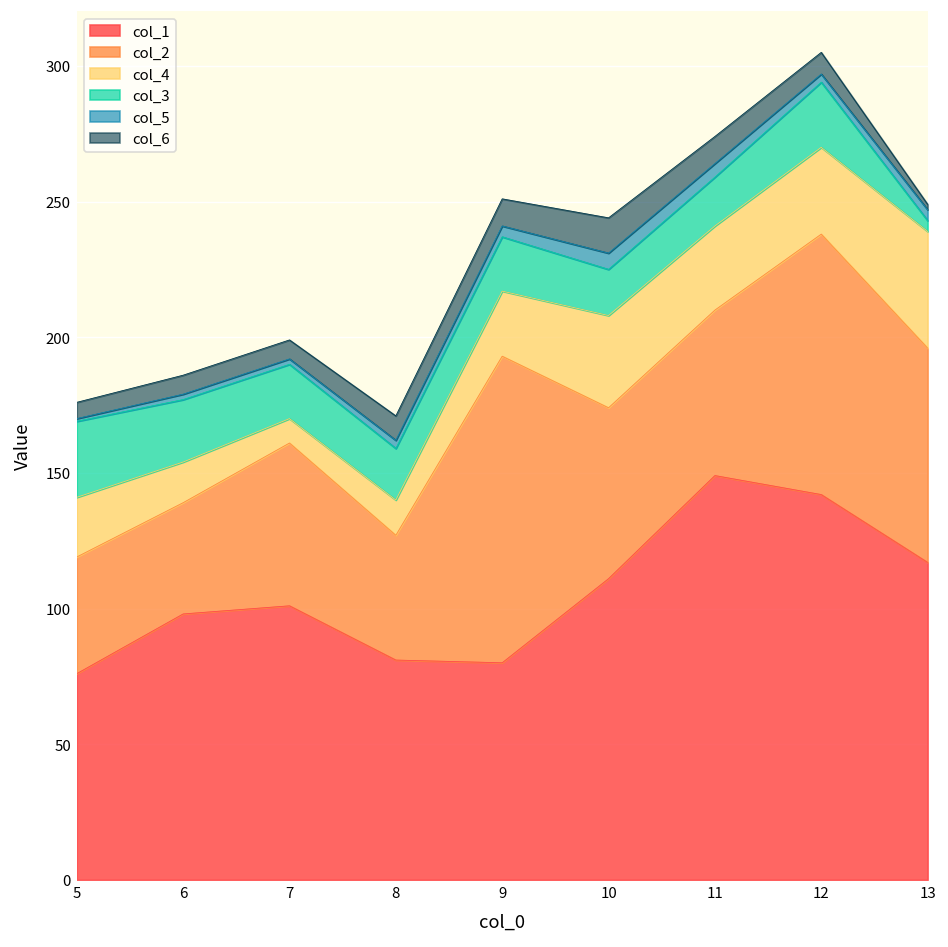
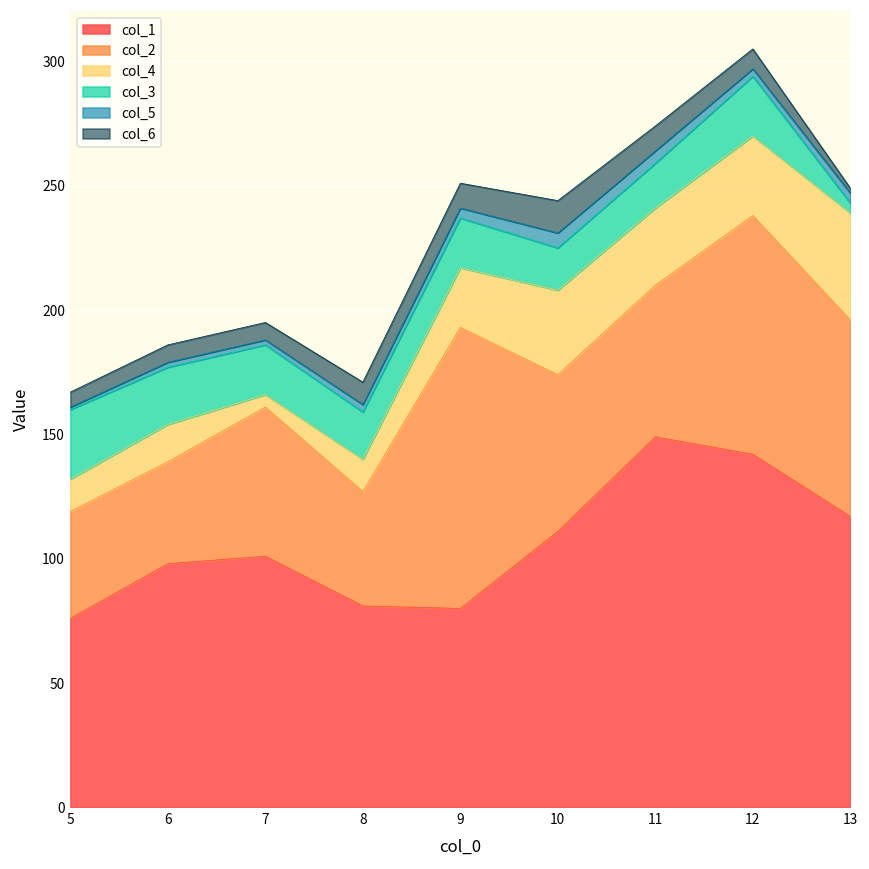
  {
    "col_1": {
      "5": 76,
      "6": 98,
      "7": 101,
      "8": 81,
      "9": 80,
      "10": 111,
      "11": 149,
      "12": 142,
      "13": 117
    },
    "col_2": {
      "5": 43,
      "6": 41,
      "7": 60,
      "8": 46,
      "9": 113,
      "10": 63,
      "11": 61,
      "12": 96,
      "13": 79
    },
    "col_4": {
-     "5": 22,
+     "5": 13,
      "6": 15,
-     "7": 9,
+     "7": 5,
      "8": 13,
      "9": 24,
      "10": 34,
      "11": 31,
      "12": 32,
      "13": 43
    },
    "col_3": {
      "6": 23,
      "7": 20,
      "8": 19,
      "9": 20,
      "10": 17,
      "11": 18,
      "12": 24,
      "13": 4
    },
    "col_5": {
      "6": 2,
      "7": 2,
      "8": 3,
      "9": 4,
      "10": 6,
      "11": 5,
      "12": 3,
      "13": 4
    },
    "col_6": {
      "5": 6,
      "6": 7,
      "7": 7,
      "8": 9,
      "9": 10,
      "10": 13,
      "11": 10,
      "12": 8,
      "13": 2
    }
  }
